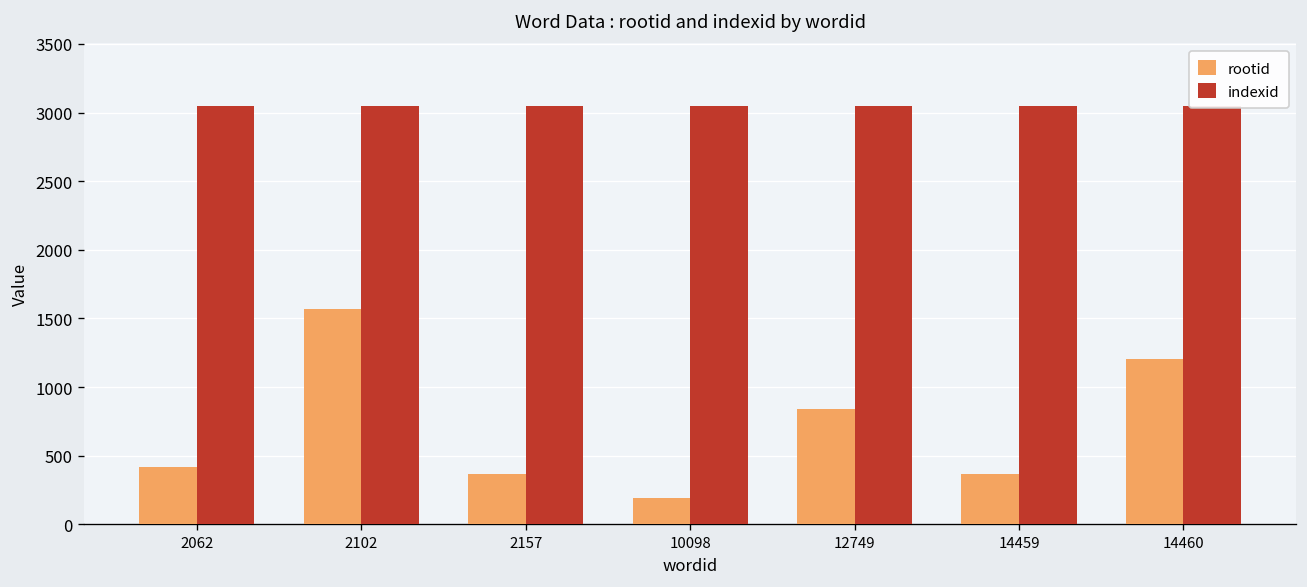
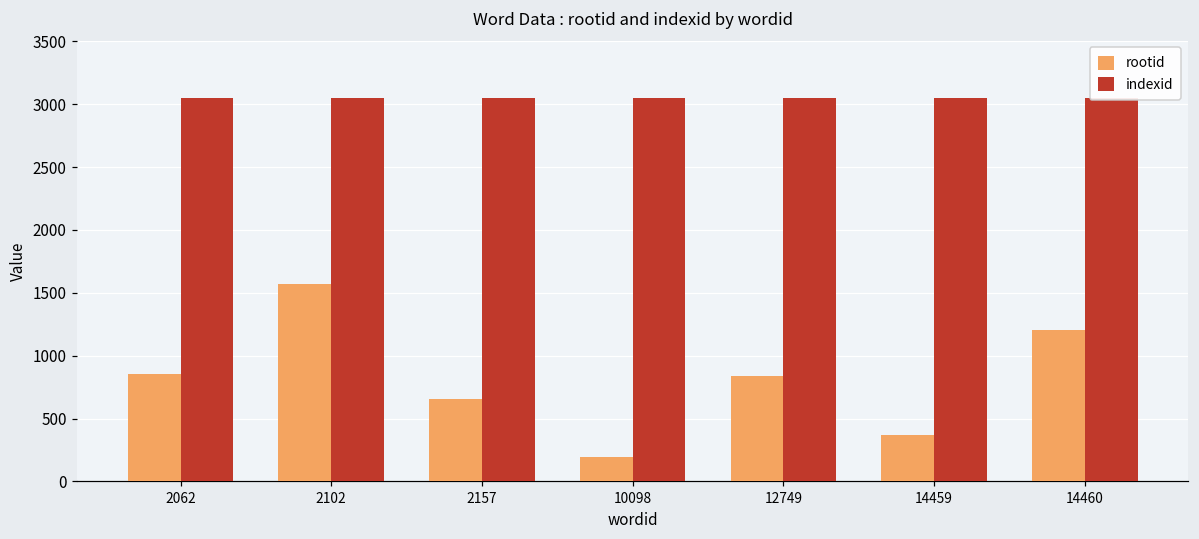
  {
    "rootid": {
-     "2062": 420,
+     "2062": 860,
      "2102": 1570,
-     "2157": 370,
+     "2157": 660,
      "10098": 190,
      "12749": 840,
      "14459": 370,
      "14460": 1210
    },
    "indexid": {
      "2062": 3050,
      "2102": 3050,
      "2157": 3050,
      "10098": 3050,
      "12749": 3050,
      "14459": 3050
    }
  }
